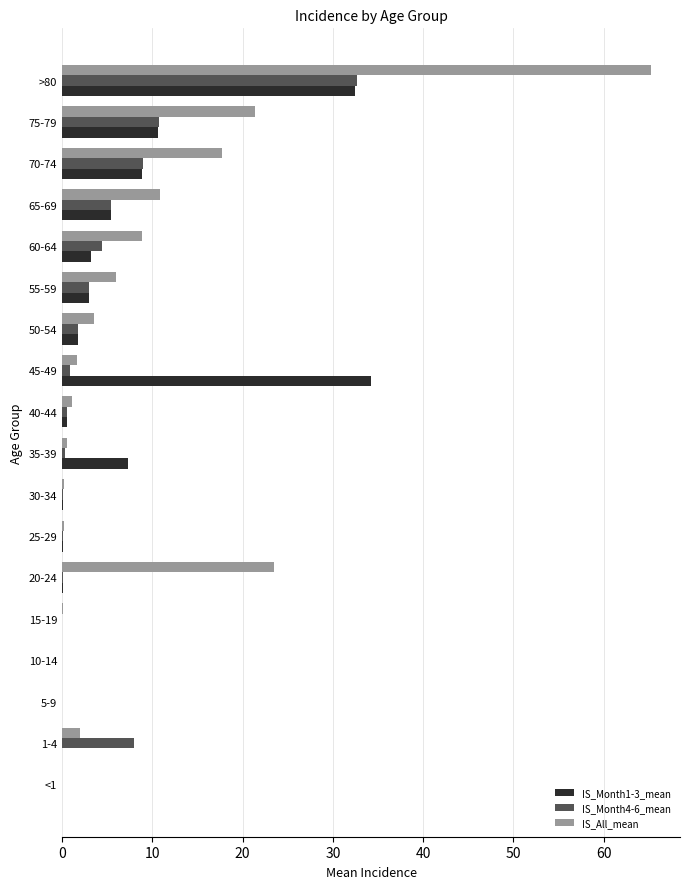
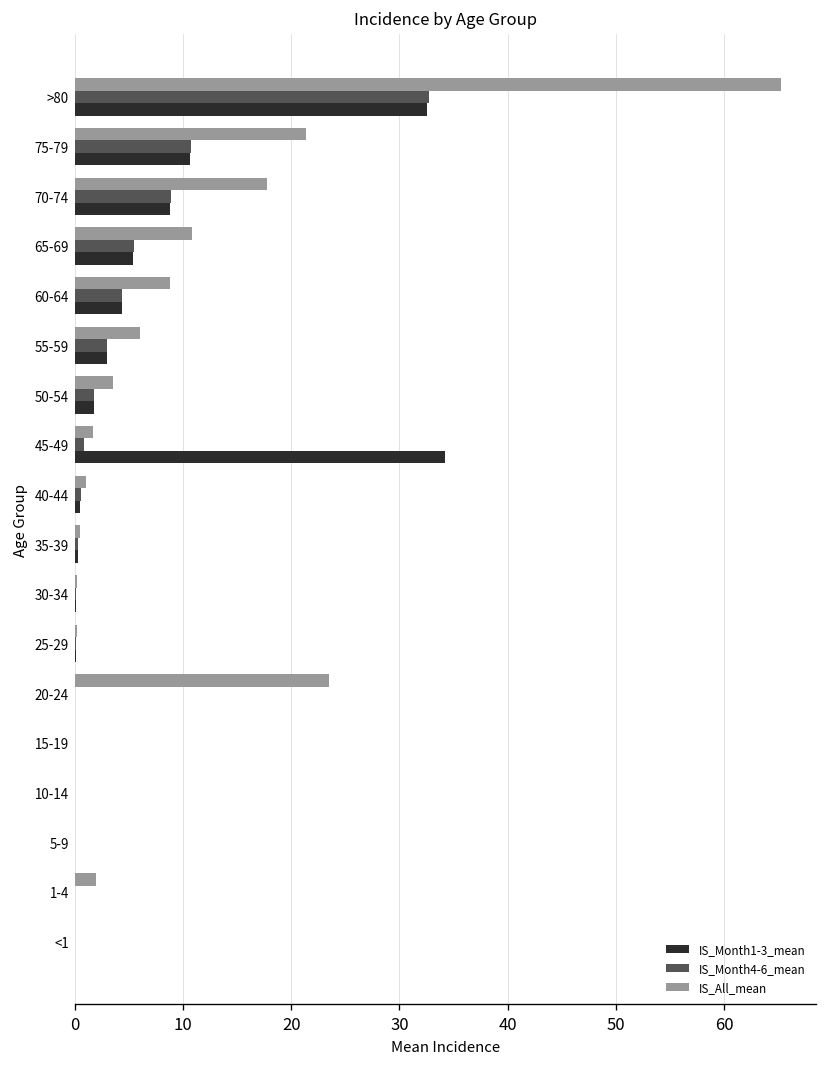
  {
    "IS_Month1-3_mean": {
      ">80": 33,
      "75-79": 11,
      "70-74": 9,
      "65-69": 5,
-     "60-64": 3,
+     "60-64": 4,
      "55-59": 3,
      "50-54": 2,
      "45-49": 34,
      "40-44": 1,
-     "35-39": 7,
+     "35-39": 0,
      "10-14": 0,
      "5-9": 0,
      "1-4": 0,
      "<1": 0
    },
    "IS_Month4-6_mean": {
      ">80": 33,
      "75-79": 11,
      "70-74": 9,
      "65-69": 5,
      "60-64": 4,
      "55-59": 3,
      "50-54": 2,
      "45-49": 1,
      "40-44": 1,
      "10-14": 0,
      "5-9": 0,
-     "1-4": 8,
+     "1-4": 0,
      "<1": 0
    },
    "IS_All_mean": {
      ">80": 65,
      "75-79": 21,
      "70-74": 18,
      "65-69": 11,
      "60-64": 9,
      "55-59": 6,
      "50-54": 4,
      "45-49": 2,
      "40-44": 1,
      "35-39": 1,
      "20-24": 24,
      "10-14": 0,
      "5-9": 0,
      "1-4": 2,
      "<1": 0
    }
  }
